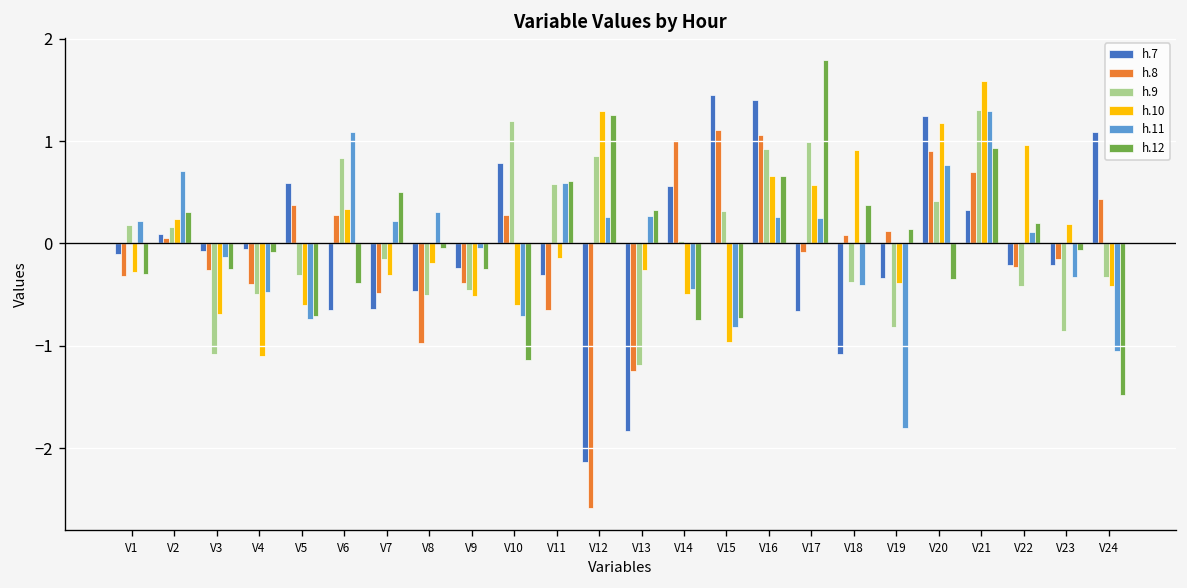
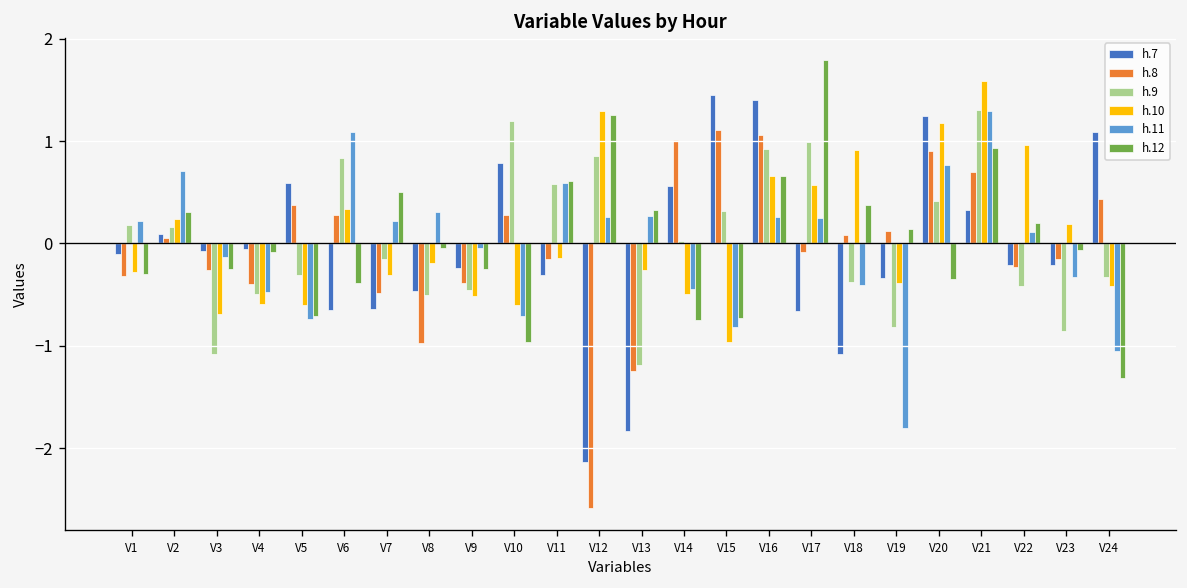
  {
    "h.8": {
      "V1": -0.3,
      "V2": 0.1,
      "V3": -0.3,
      "V4": -0.4,
      "V5": 0.4,
      "V6": 0.3,
      "V7": -0.5,
      "V8": -1.0,
      "V9": -0.4,
      "V10": 0.3,
-     "V11": -0.7,
+     "V11": -0.1,
      "V12": -2.6,
      "V13": -1.2,
      "V14": 1.0,
      "V15": 1.1,
      "V16": 1.1,
      "V17": -0.1,
      "V18": 0.1,
      "V19": 0.1,
      "V20": 0.9,
      "V21": 0.7,
      "V22": -0.2,
      "V23": -0.2,
      "V24": 0.4
    },
    "h.9": {
      "V1": 0.2,
      "V2": 0.2,
      "V3": -1.1,
      "V4": -0.5,
      "V5": -0.3,
      "V6": 0.8,
      "V7": -0.2,
      "V8": -0.5,
      "V9": -0.5,
      "V10": 1.2,
      "V11": 0.6,
      "V12": 0.9,
      "V13": -1.2,
      "V15": 0.3,
      "V16": 0.9,
      "V17": 1.0,
      "V18": -0.4,
      "V19": -0.8,
      "V20": 0.4,
      "V21": 1.3,
      "V22": -0.4,
      "V23": -0.9,
      "V24": -0.3
    },
    "h.10": {
      "V1": -0.3,
      "V2": 0.2,
      "V3": -0.7,
-     "V4": -1.1,
+     "V4": -0.6,
      "V5": -0.6,
      "V6": 0.3,
      "V7": -0.3,
      "V8": -0.2,
      "V9": -0.5,
      "V10": -0.6,
      "V11": -0.1,
      "V12": 1.3,
      "V13": -0.3,
      "V14": -0.5,
      "V15": -1.0,
      "V16": 0.7,
      "V17": 0.6,
      "V18": 0.9,
      "V19": -0.4,
      "V20": 1.2,
      "V21": 1.6,
      "V22": 1.0,
      "V23": 0.2,
      "V24": -0.4
    },
    "h.12": {
      "V1": -0.3,
      "V2": 0.3,
      "V3": -0.3,
      "V4": -0.1,
      "V5": -0.7,
      "V6": -0.4,
      "V7": 0.5,
      "V8": 0.0,
      "V9": -0.3,
-     "V10": -1.1,
+     "V10": -1.0,
      "V11": 0.6,
      "V12": 1.3,
      "V13": 0.3,
      "V14": -0.7,
      "V15": -0.7,
      "V16": 0.7,
      "V17": 1.8,
      "V18": 0.4,
      "V19": 0.1,
      "V20": -0.3,
      "V21": 0.9,
      "V22": 0.2,
      "V23": -0.1,
-     "V24": -1.5
+     "V24": -1.3
    }
  }
